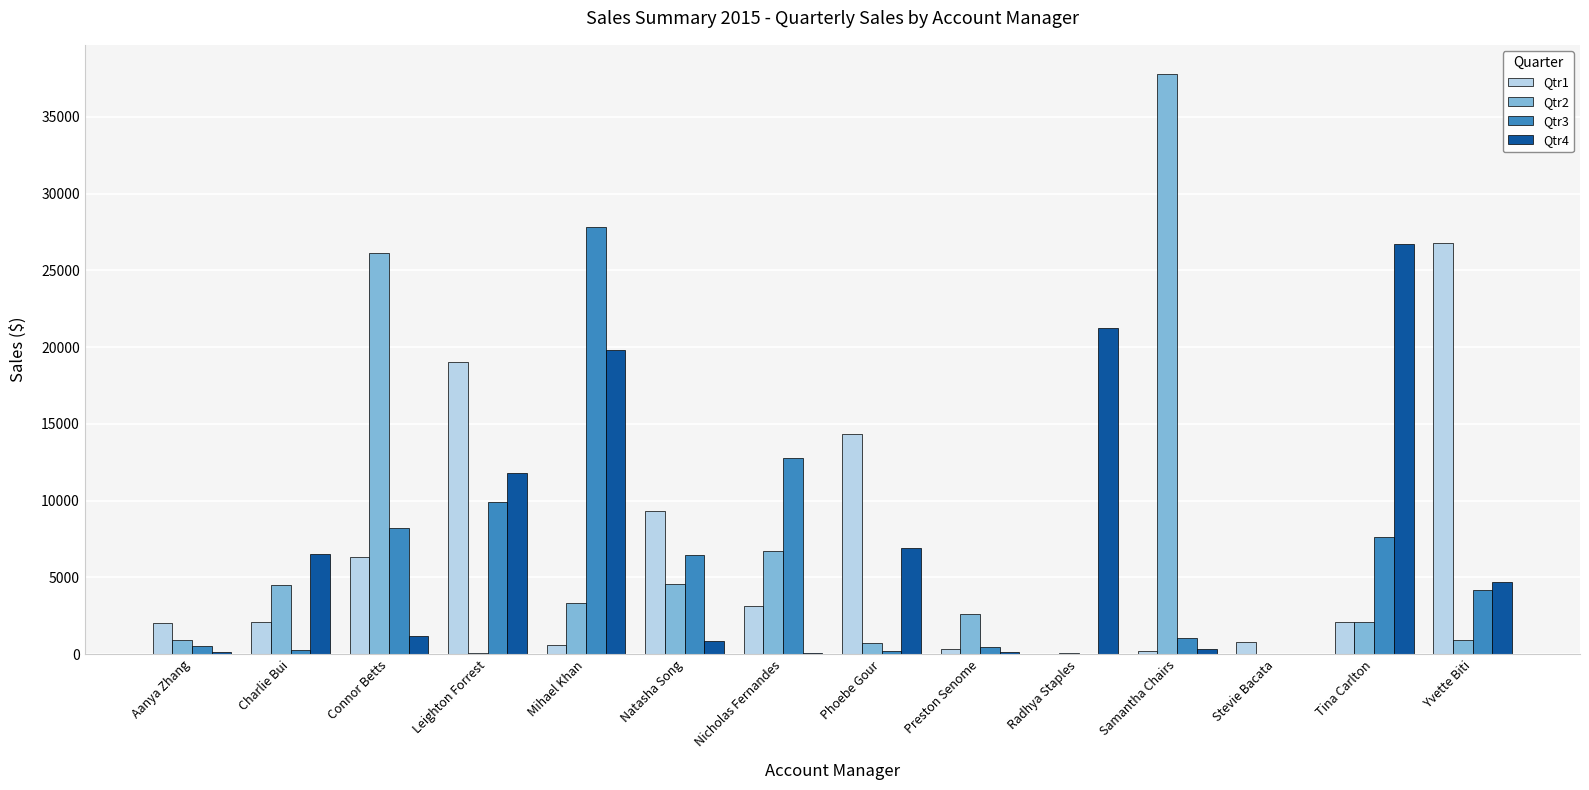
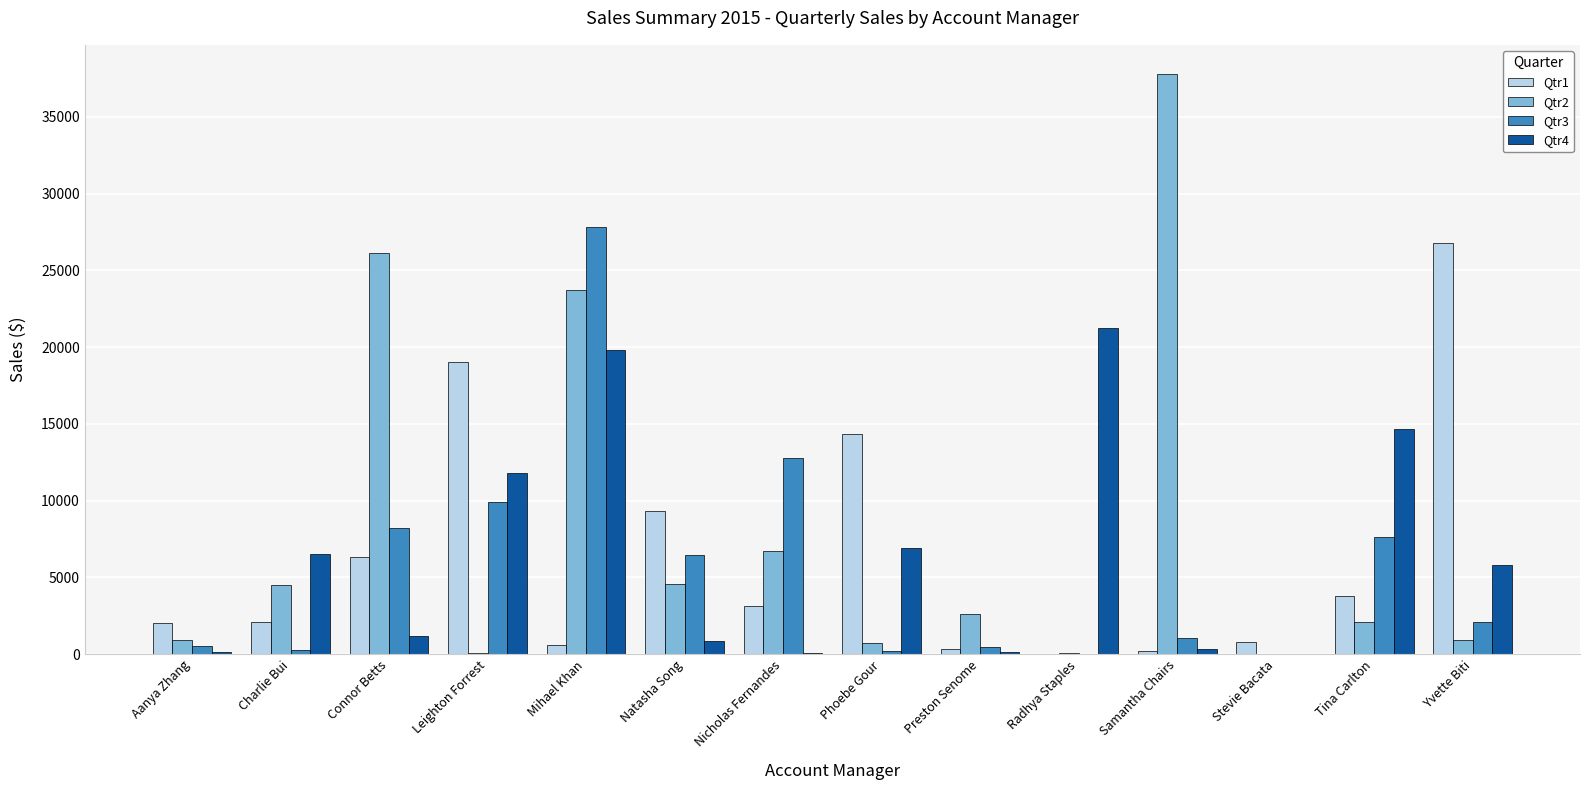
  {
    "Qtr1": {
      "Aanya Zhang": 2000,
      "Charlie Bui": 2100,
      "Connor Betts": 6300,
      "Leighton Forrest": 19000,
      "Mihael Khan": 600,
      "Natasha Song": 9300,
      "Nicholas Fernandes": 3100,
      "Phoebe Gour": 14300,
      "Preston Senome": 300,
      "Radhya Staples": 0,
      "Samantha Chairs": 200,
      "Stevie Bacata": 800,
-     "Tina Carlton": 2100,
+     "Tina Carlton": 3800,
      "Yvette Biti": 26800
    },
    "Qtr2": {
      "Aanya Zhang": 900,
      "Charlie Bui": 4500,
      "Connor Betts": 26100,
-     "Mihael Khan": 3300,
+     "Mihael Khan": 23700,
      "Natasha Song": 4600,
      "Nicholas Fernandes": 6700,
      "Phoebe Gour": 700,
      "Preston Senome": 2600,
      "Samantha Chairs": 37800,
      "Stevie Bacata": 0,
      "Tina Carlton": 2100,
      "Yvette Biti": 900
    },
    "Qtr3": {
      "Aanya Zhang": 600,
      "Charlie Bui": 300,
      "Connor Betts": 8200,
      "Leighton Forrest": 9900,
      "Mihael Khan": 27800,
      "Natasha Song": 6500,
      "Nicholas Fernandes": 12800,
      "Phoebe Gour": 200,
      "Preston Senome": 500,
      "Radhya Staples": 0,
      "Samantha Chairs": 1100,
      "Stevie Bacata": 0,
      "Tina Carlton": 7600,
-     "Yvette Biti": 4200
+     "Yvette Biti": 2100
    },
    "Qtr4": {
      "Charlie Bui": 6500,
      "Connor Betts": 1200,
      "Leighton Forrest": 11800,
      "Mihael Khan": 19800,
      "Natasha Song": 900,
      "Phoebe Gour": 6900,
      "Radhya Staples": 21300,
      "Samantha Chairs": 300,
      "Stevie Bacata": 0,
-     "Tina Carlton": 26700,
-     "Yvette Biti": 4700
+     "Tina Carlton": 14700,
+     "Yvette Biti": 5800
    }
  }
